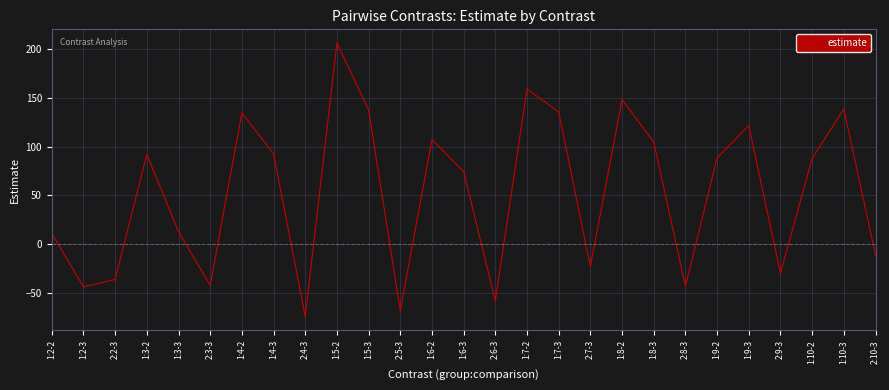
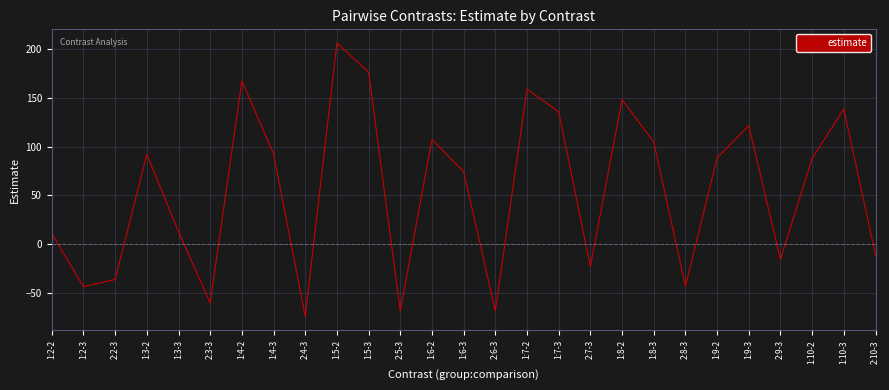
  {
    "1:2-2": 10,
    "1:2-3": -40,
    "2:2-3": -40,
    "1:3-2": 90,
    "1:3-3": 10,
-   "2:3-3": -40,
-   "1:4-2": 130,
+   "2:3-3": -60,
+   "1:4-2": 170,
    "1:4-3": 90,
    "2:4-3": -70,
    "1:5-2": 210,
-   "1:5-3": 140,
+   "1:5-3": 180,
    "2:5-3": -70,
    "1:6-2": 110,
    "1:6-3": 70,
-   "2:6-3": -60,
+   "2:6-3": -70,
    "1:7-2": 160,
    "1:7-3": 140,
    "2:7-3": -20,
    "1:8-2": 150,
    "1:8-3": 100,
    "2:8-3": -40,
    "1:9-2": 90,
    "1:9-3": 120,
-   "2:9-3": -30,
+   "2:9-3": -20,
    "1:10-2": 90,
    "1:10-3": 140,
    "2:10-3": -10
  }
